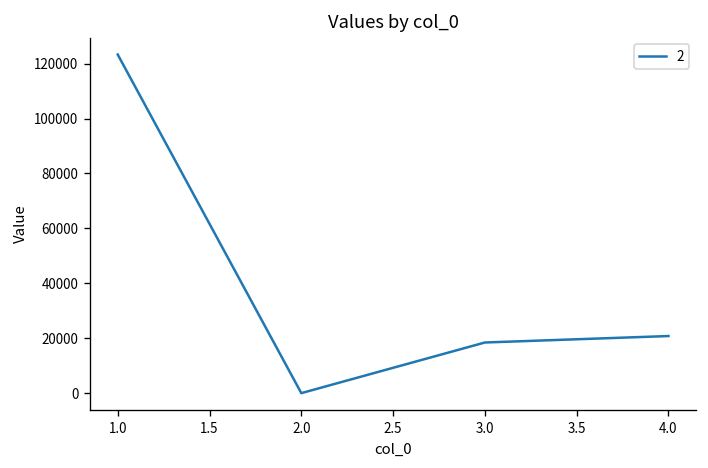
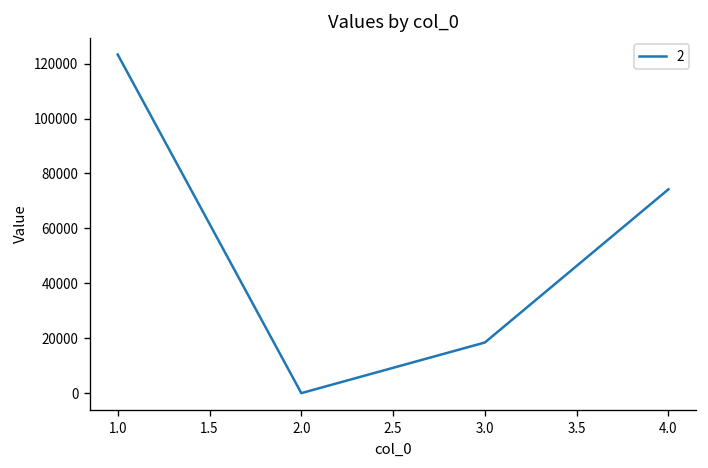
  {
    "1.0": 123000,
    "2.0": 0,
    "3.0": 18000,
-   "4.0": 21000
+   "4.0": 74000
  }
